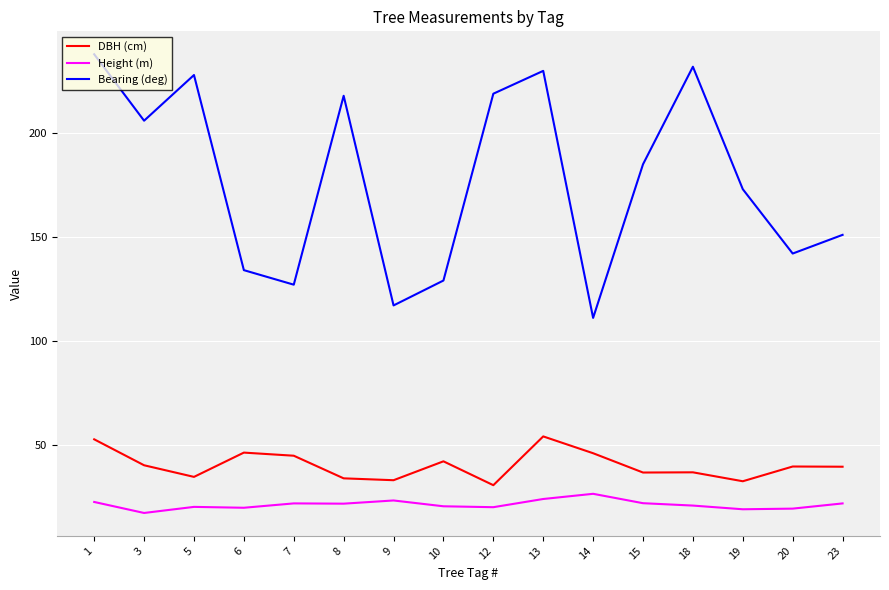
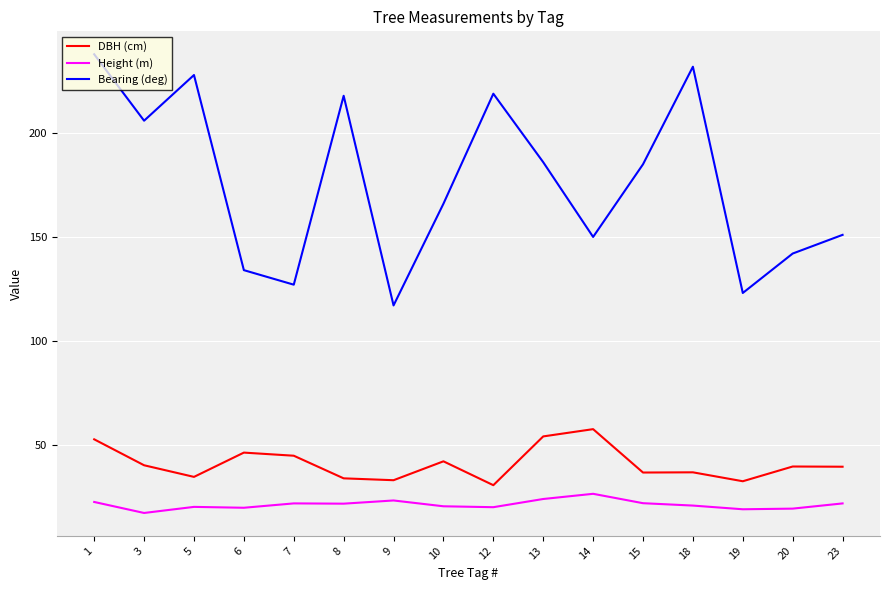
  {
    "DBH (cm)": {
      "1": 53,
      "3": 40,
      "5": 34,
      "6": 46,
      "7": 45,
      "8": 34,
      "9": 33,
      "10": 42,
      "12": 30,
      "13": 54,
-     "14": 46,
+     "14": 57,
      "15": 37,
      "18": 37,
      "19": 32,
      "20": 39,
      "23": 39
    },
    "Height (m)": {
      "1": 22,
      "3": 17,
      "5": 20,
      "6": 20,
      "7": 22,
      "8": 22,
      "9": 23,
      "10": 20,
      "12": 20,
      "13": 24,
      "14": 26,
      "15": 22,
      "18": 21,
      "19": 19,
      "20": 19,
      "23": 22
    },
    "Bearing (deg)": {
      "3": 206,
      "5": 228,
      "6": 134,
      "7": 127,
      "8": 218,
      "9": 117,
-     "10": 129,
+     "10": 166,
      "12": 219,
-     "13": 230,
-     "14": 111,
+     "13": 186,
+     "14": 150,
      "15": 185,
      "18": 232,
-     "19": 173,
+     "19": 123,
      "20": 142,
      "23": 151
    }
  }
